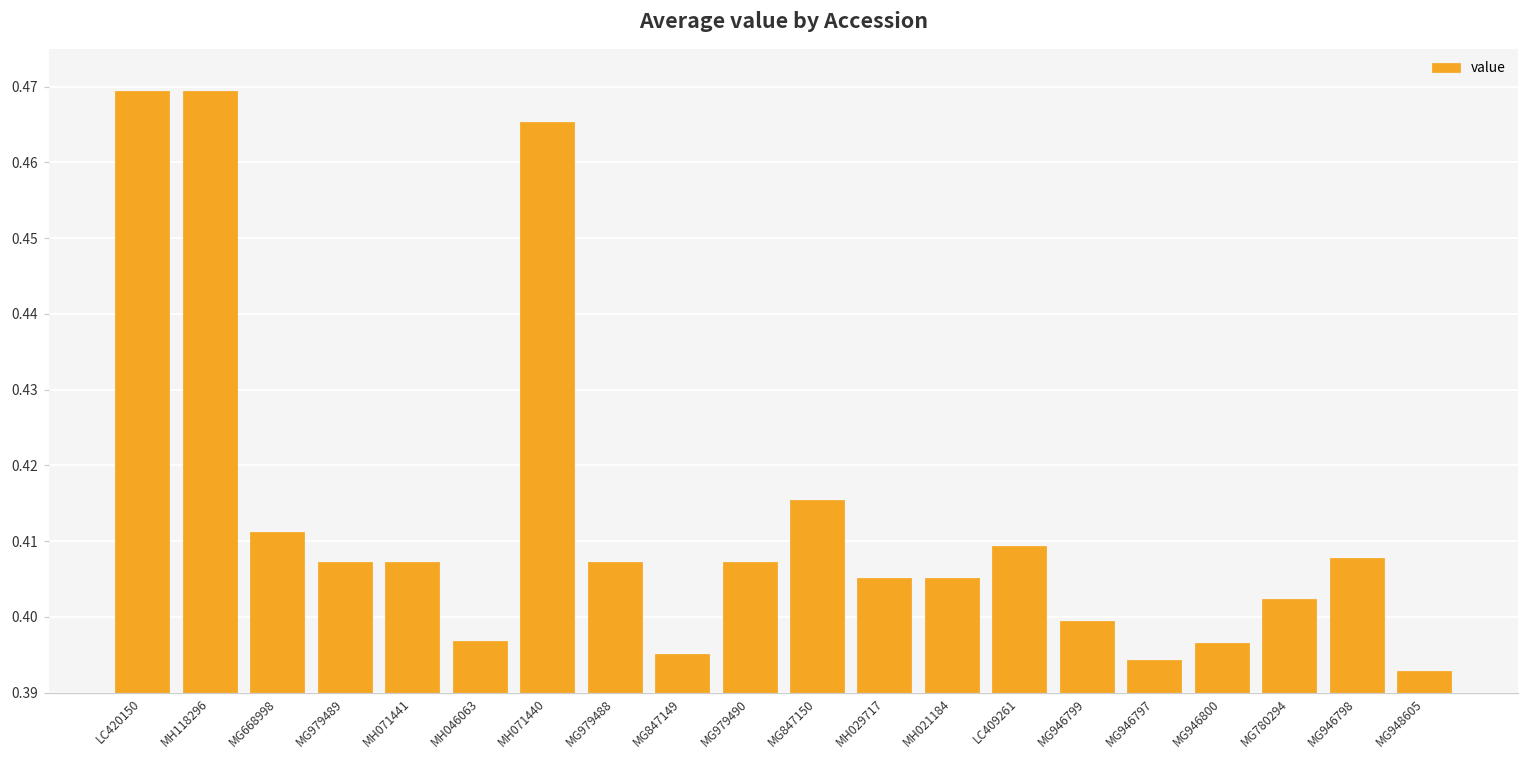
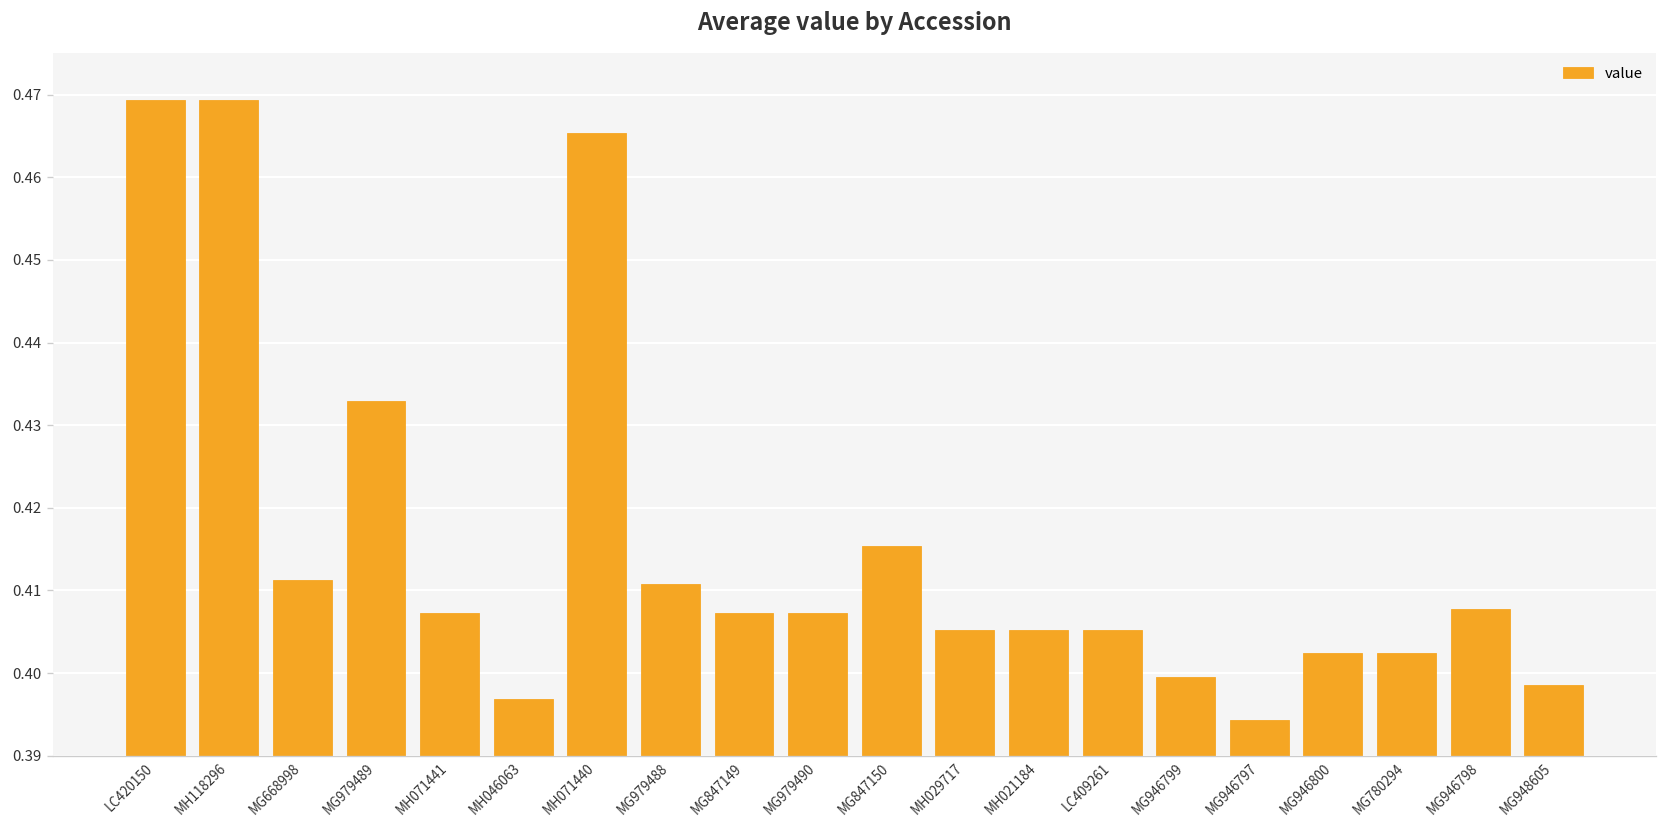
  {
    "LC420150": 0.469,
    "MH118296": 0.469,
    "MG668998": 0.411,
-   "MG979489": 0.407,
+   "MG979489": 0.433,
    "MH071441": 0.407,
    "MH046063": 0.397,
    "MH071440": 0.465,
-   "MG979488": 0.407,
-   "MG847149": 0.395,
+   "MG979488": 0.411,
+   "MG847149": 0.407,
    "MG979490": 0.407,
    "MG847150": 0.415,
    "MH029717": 0.405,
    "MH021184": 0.405,
-   "LC409261": 0.409,
+   "LC409261": 0.405,
    "MG946799": 0.400,
    "MG946797": 0.394,
-   "MG946800": 0.397,
+   "MG946800": 0.402,
    "MG780294": 0.402,
    "MG946798": 0.408,
-   "MG948605": 0.393
+   "MG948605": 0.399
  }
